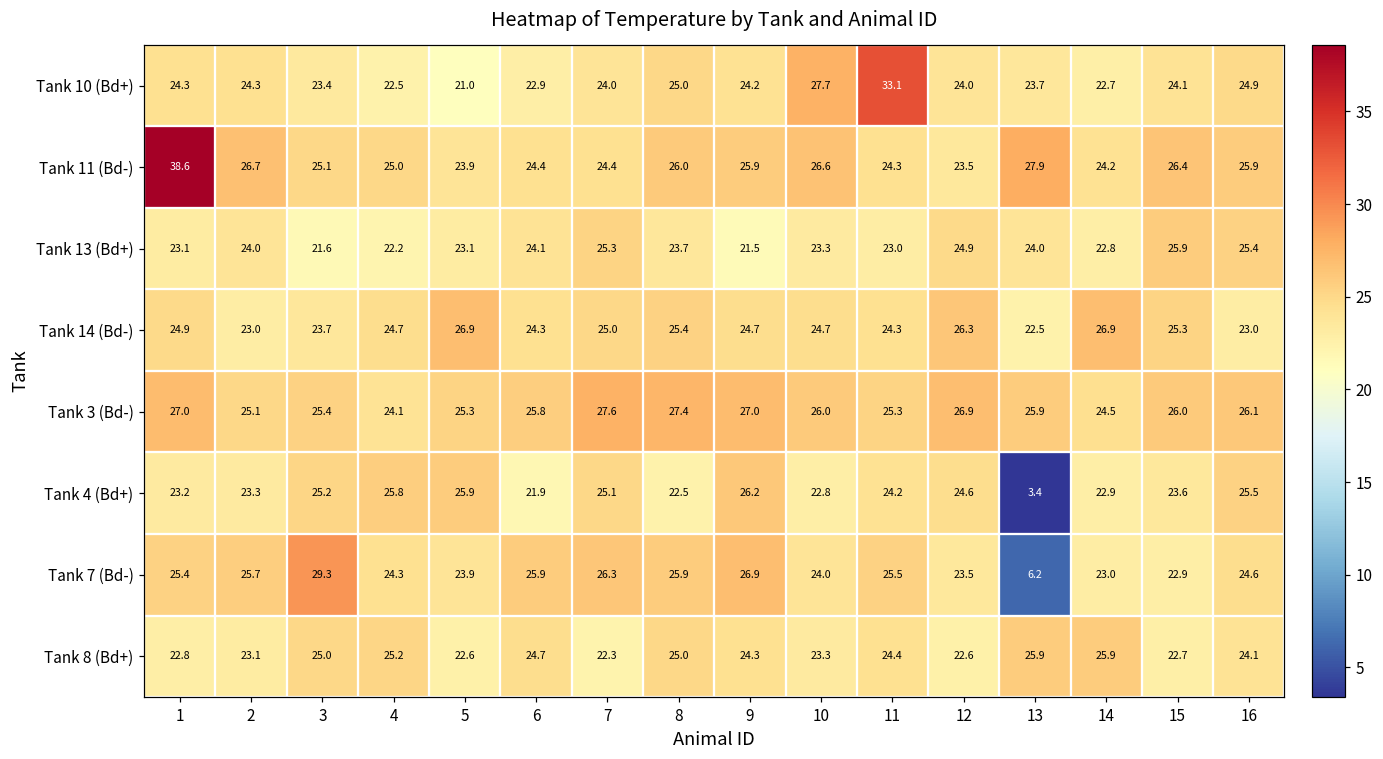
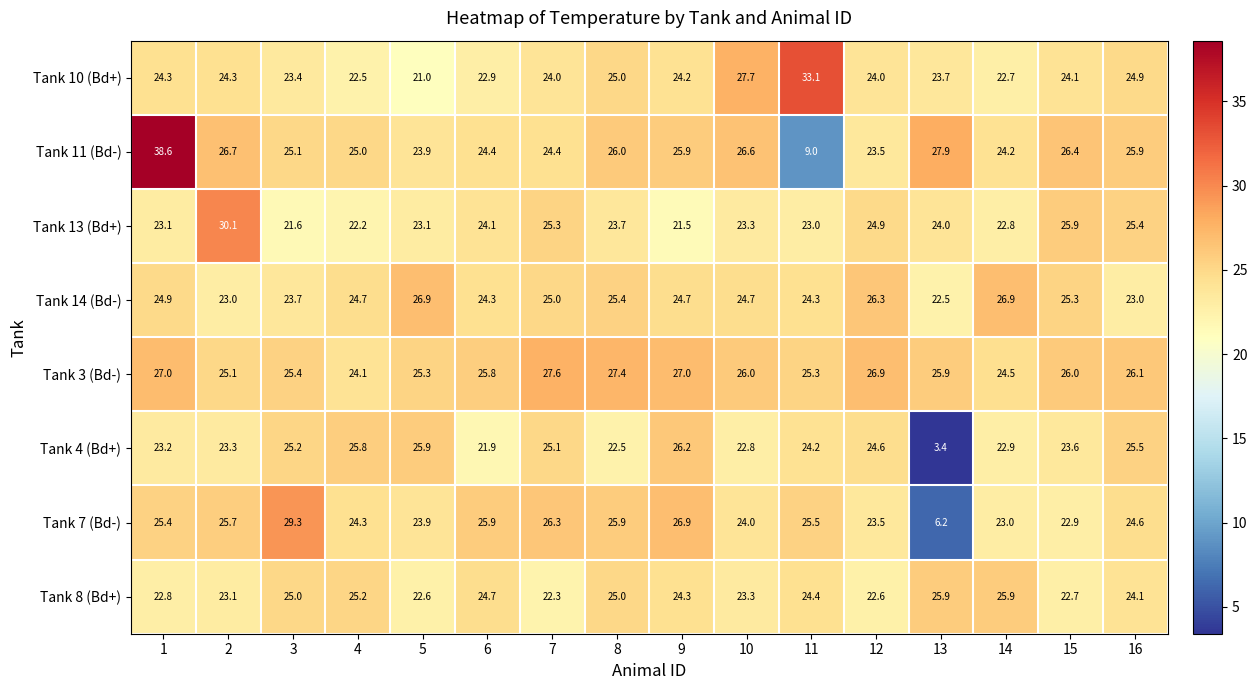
  {
    "Tank 10 (Bd+)": {
      "1": 24.3,
      "2": 24.3,
      "3": 23.4,
      "4": 22.5,
      "5": 21.0,
      "6": 22.9,
      "7": 24.0,
      "8": 25.0,
      "9": 24.2,
      "10": 27.7,
      "11": 33.1,
      "12": 24.0,
      "13": 23.7,
      "14": 22.7,
      "15": 24.1,
      "16": 24.9
    },
    "Tank 11 (Bd-)": {
      "1": 38.6,
      "2": 26.7,
      "3": 25.1,
      "4": 25.0,
      "5": 23.9,
      "6": 24.4,
      "7": 24.4,
      "8": 26.0,
      "9": 25.9,
      "10": 26.6,
-     "11": 24.3,
+     "11": 9.0,
      "12": 23.5,
      "13": 27.9,
      "14": 24.2,
      "15": 26.4,
      "16": 25.9
    },
    "Tank 13 (Bd+)": {
      "1": 23.1,
-     "2": 24.0,
+     "2": 30.1,
      "3": 21.6,
      "4": 22.2,
      "5": 23.1,
      "6": 24.1,
      "7": 25.3,
      "8": 23.7,
      "9": 21.5,
      "10": 23.3,
      "11": 23.0,
      "12": 24.9,
      "13": 24.0,
      "14": 22.8,
      "15": 25.9,
      "16": 25.4
    },
    "Tank 14 (Bd-)": {
      "1": 24.9,
      "2": 23.0,
      "3": 23.7,
      "4": 24.7,
      "5": 26.9,
      "6": 24.3,
      "7": 25.0,
      "8": 25.4,
      "9": 24.7,
      "10": 24.7,
      "11": 24.3,
      "12": 26.3,
      "13": 22.5,
      "14": 26.9,
      "15": 25.3,
      "16": 23.0
    },
    "Tank 3 (Bd-)": {
      "1": 27.0,
      "2": 25.1,
      "3": 25.4,
      "4": 24.1,
      "5": 25.3,
      "6": 25.8,
      "7": 27.6,
      "8": 27.4,
      "9": 27.0,
      "10": 26.0,
      "11": 25.3,
      "12": 26.9,
      "13": 25.9,
      "14": 24.5,
      "15": 26.0,
      "16": 26.1
    },
    "Tank 4 (Bd+)": {
      "1": 23.2,
      "2": 23.3,
      "3": 25.2,
      "4": 25.8,
      "5": 25.9,
      "6": 21.9,
      "7": 25.1,
      "8": 22.5,
      "9": 26.2,
      "10": 22.8,
      "11": 24.2,
      "12": 24.6,
      "13": 3.4,
      "14": 22.9,
      "15": 23.6,
      "16": 25.5
    },
    "Tank 7 (Bd-)": {
      "1": 25.4,
      "2": 25.7,
      "3": 29.3,
      "4": 24.3,
      "5": 23.9,
      "6": 25.9,
      "7": 26.3,
      "8": 25.9,
      "9": 26.9,
      "10": 24.0,
      "11": 25.5,
      "12": 23.5,
      "13": 6.2,
      "14": 23.0,
      "15": 22.9,
      "16": 24.6
    },
    "Tank 8 (Bd+)": {
      "1": 22.8,
      "2": 23.1,
      "3": 25.0,
      "4": 25.2,
      "5": 22.6,
      "6": 24.7,
      "7": 22.3,
      "8": 25.0,
      "9": 24.3,
      "10": 23.3,
      "11": 24.4,
      "12": 22.6,
      "13": 25.9,
      "14": 25.9,
      "15": 22.7,
      "16": 24.1
    }
  }
